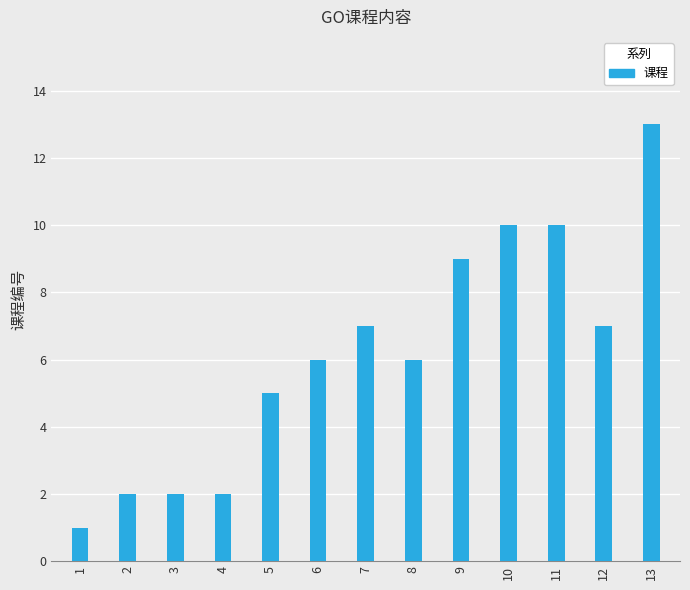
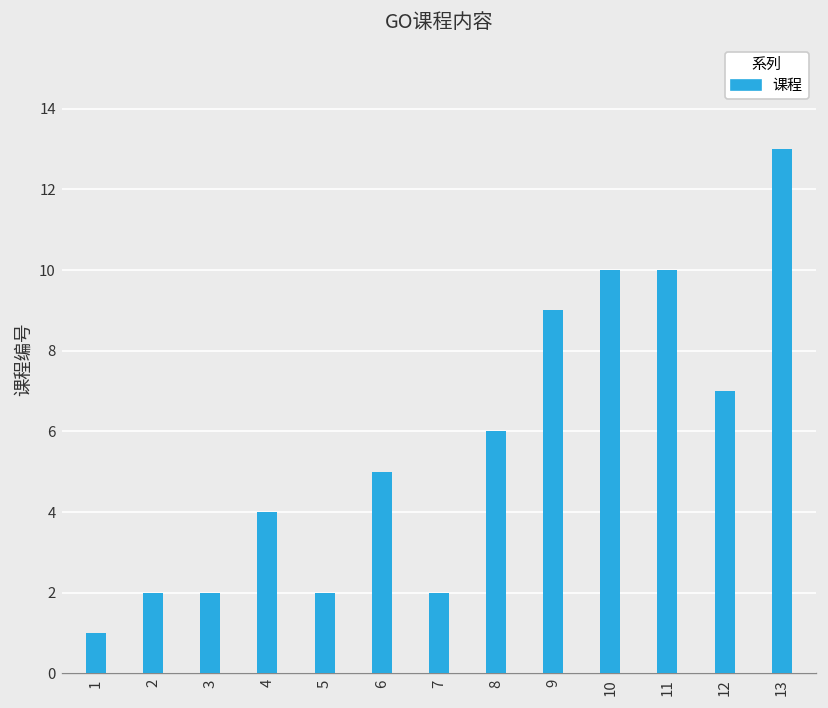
  {
    "1": 1,
    "2": 2,
    "3": 2,
-   "4": 2,
-   "5": 5,
-   "6": 6,
-   "7": 7,
+   "4": 4,
+   "5": 2,
+   "6": 5,
+   "7": 2,
    "8": 6,
    "9": 9,
    "10": 10,
    "11": 10,
    "12": 7,
    "13": 13
  }
